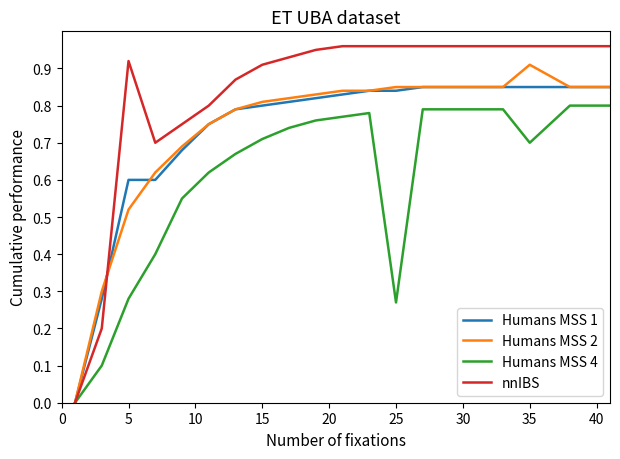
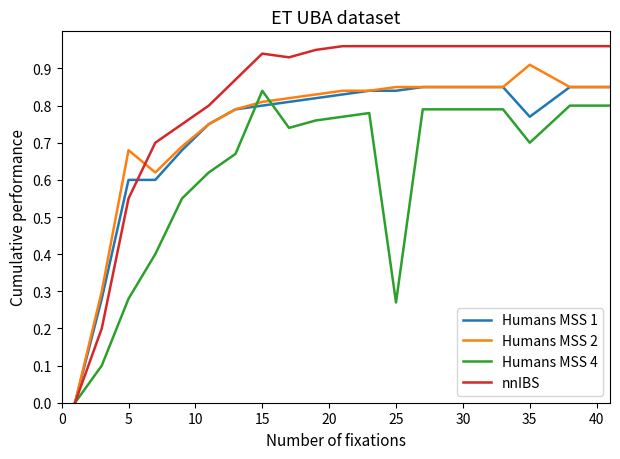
  {
    "Humans MSS 1": {
      "5": 0.60,
      "15": 0.80,
      "25": 0.84,
-     "35": 0.85
+     "35": 0.77
    },
    "Humans MSS 2": {
-     "5": 0.52,
+     "5": 0.68,
      "15": 0.81,
      "25": 0.85,
      "35": 0.91
    },
    "Humans MSS 4": {
      "5": 0.28,
-     "15": 0.71,
+     "15": 0.84,
      "25": 0.27,
      "35": 0.70
    },
    "nnIBS": {
-     "5": 0.92,
-     "15": 0.91,
+     "5": 0.55,
+     "15": 0.94,
      "25": 0.96,
      "35": 0.96
    }
  }
